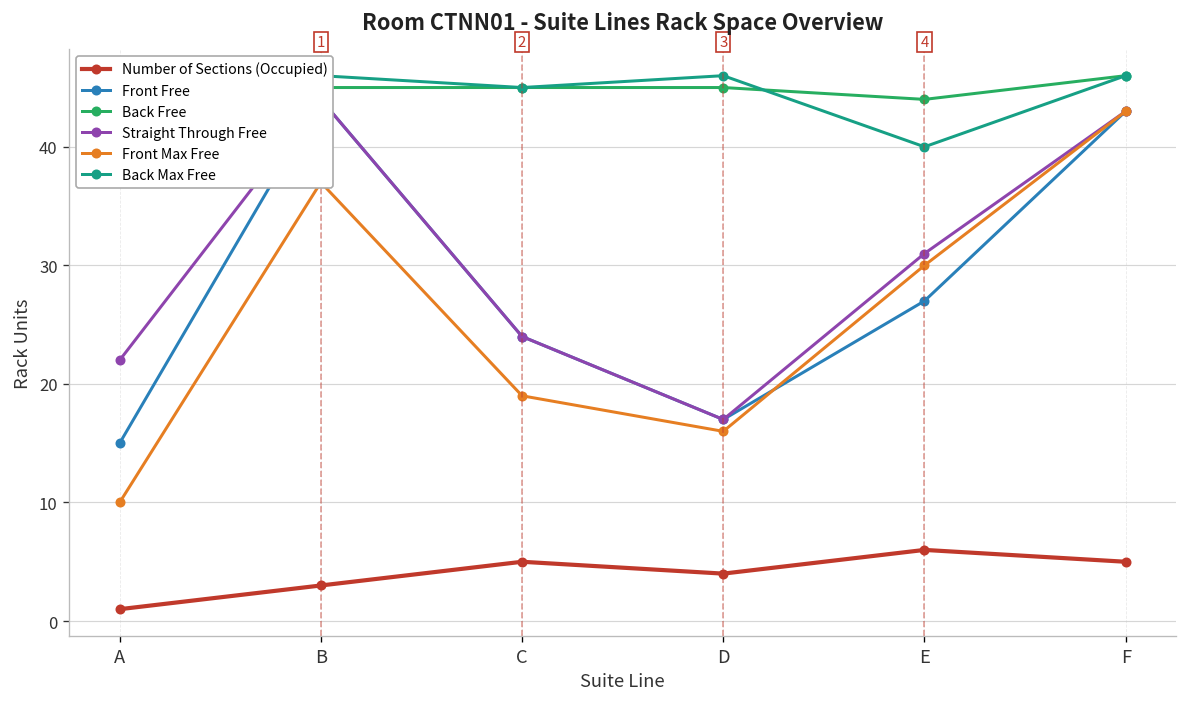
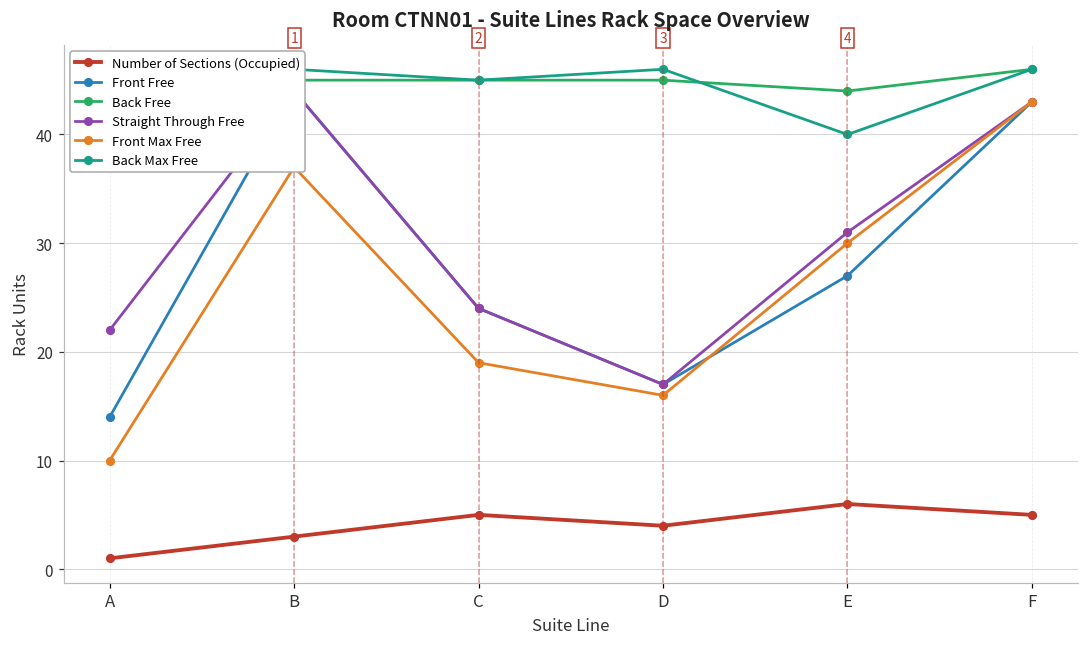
  {
    "Number of Sections (Occupied)": {
      "A": 1,
      "B": 3,
      "C": 5,
      "D": 4,
      "E": 6,
      "F": 5
    },
    "Front Free": {
-     "A": 15,
+     "A": 14,
      "E": 27
    },
    "Straight Through Free": {
      "A": 22,
      "E": 31
    },
    "Front Max Free": {
      "A": 10,
      "C": 19,
      "D": 16,
      "E": 30
    }
  }
